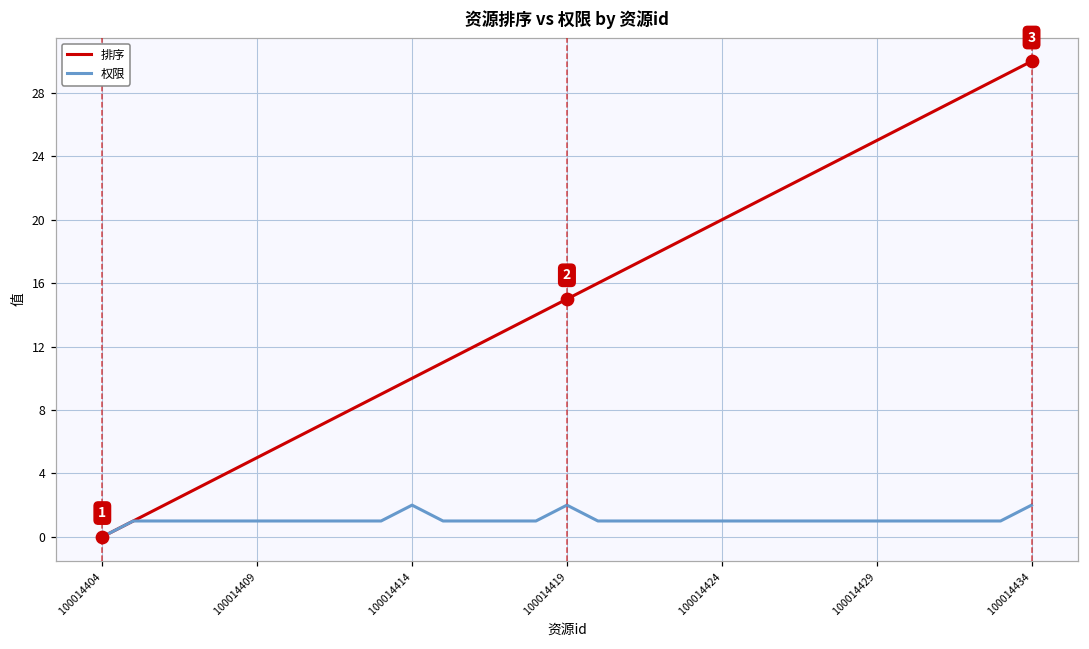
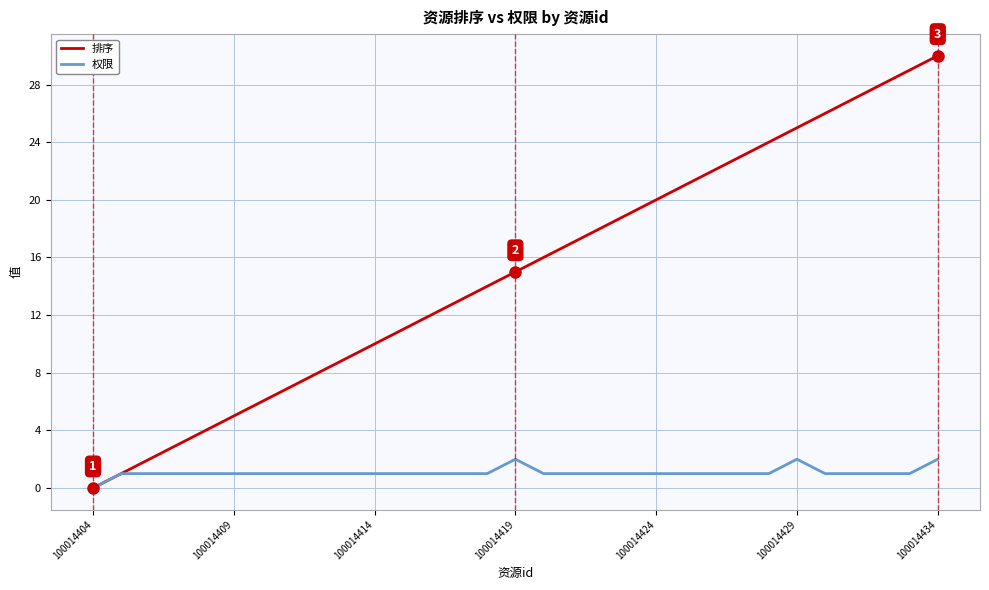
  {
    "权限": {
      "100014409": 1,
-     "100014414": 2,
+     "100014414": 1,
      "100014419": 2,
      "100014424": 1,
-     "100014429": 1,
+     "100014429": 2,
      "100014434": 2
    }
  }
